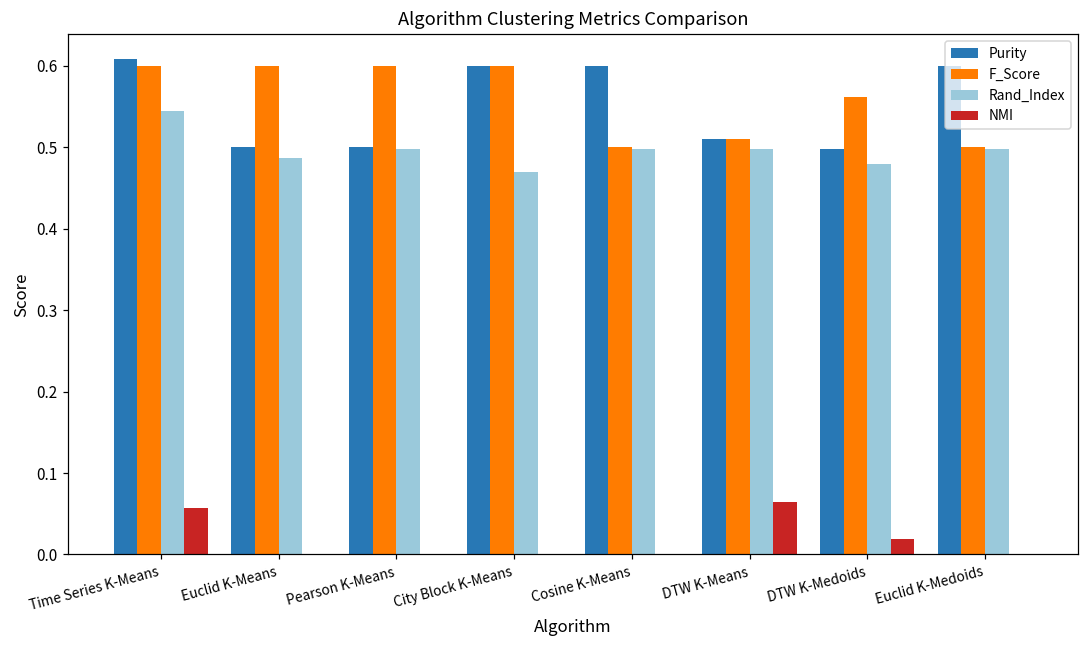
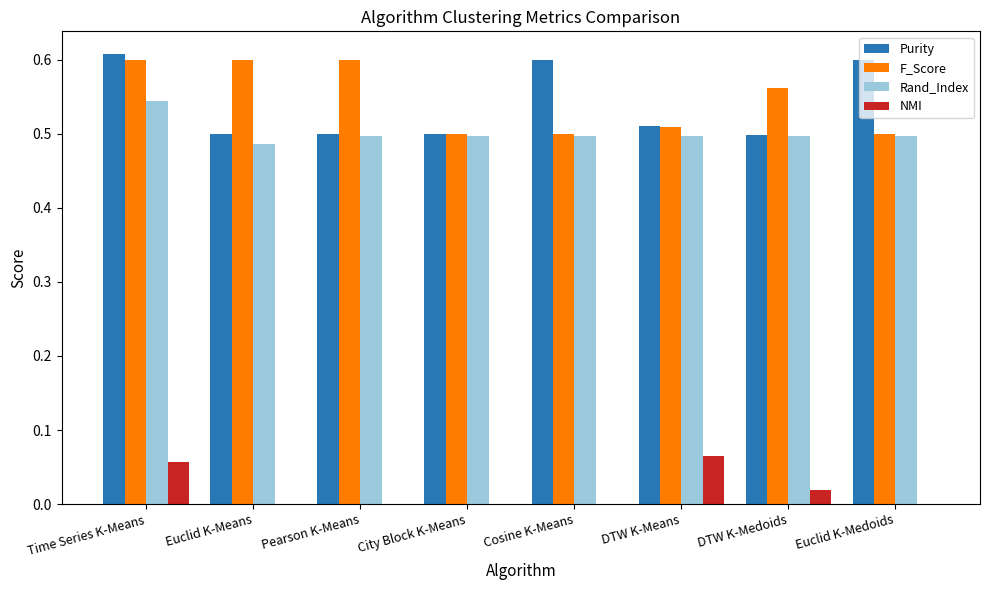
  {
    "Purity": {
      "Time Series K-Means": 0.61,
      "Euclid K-Means": 0.5,
      "Pearson K-Means": 0.5,
-     "City Block K-Means": 0.6,
+     "City Block K-Means": 0.5,
      "Cosine K-Means": 0.6,
      "DTW K-Means": 0.51,
      "DTW K-Medoids": 0.5
    },
    "F_Score": {
      "Time Series K-Means": 0.6,
      "Euclid K-Means": 0.6,
      "Pearson K-Means": 0.6,
-     "City Block K-Means": 0.6,
+     "City Block K-Means": 0.5,
      "Cosine K-Means": 0.5,
      "DTW K-Means": 0.51,
      "DTW K-Medoids": 0.56,
      "Euclid K-Medoids": 0.5
    },
    "Rand_Index": {
      "Time Series K-Means": 0.54,
      "Euclid K-Means": 0.49,
      "Pearson K-Means": 0.50,
-     "City Block K-Means": 0.47,
+     "City Block K-Means": 0.50,
      "Cosine K-Means": 0.50,
      "DTW K-Means": 0.50,
-     "DTW K-Medoids": 0.48,
+     "DTW K-Medoids": 0.50,
      "Euclid K-Medoids": 0.50
    },
    "NMI": {
      "Time Series K-Means": 0.06,
      "Euclid K-Means": 0.00,
      "Pearson K-Means": 0.00,
      "City Block K-Means": 0.00,
      "Cosine K-Means": 0.00,
      "DTW K-Means": 0.06,
      "DTW K-Medoids": 0.02,
      "Euclid K-Medoids": 0.00
    }
  }
